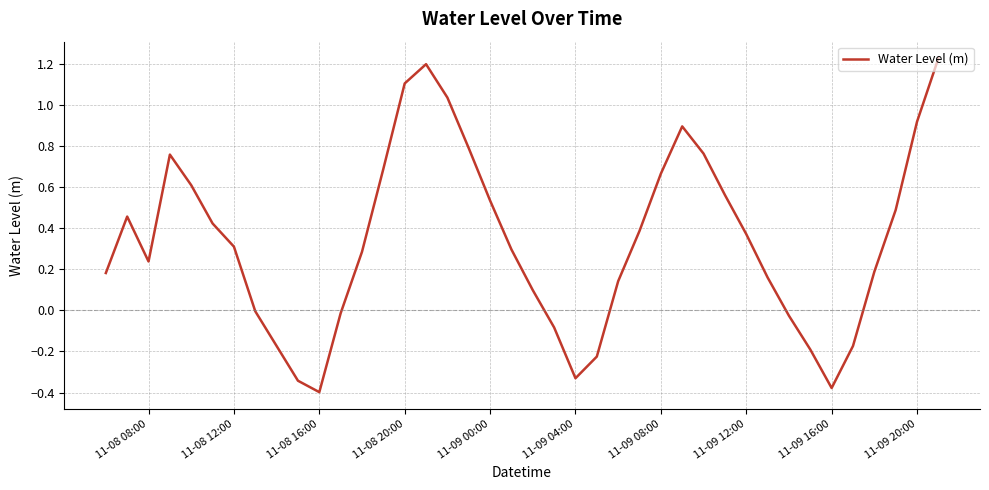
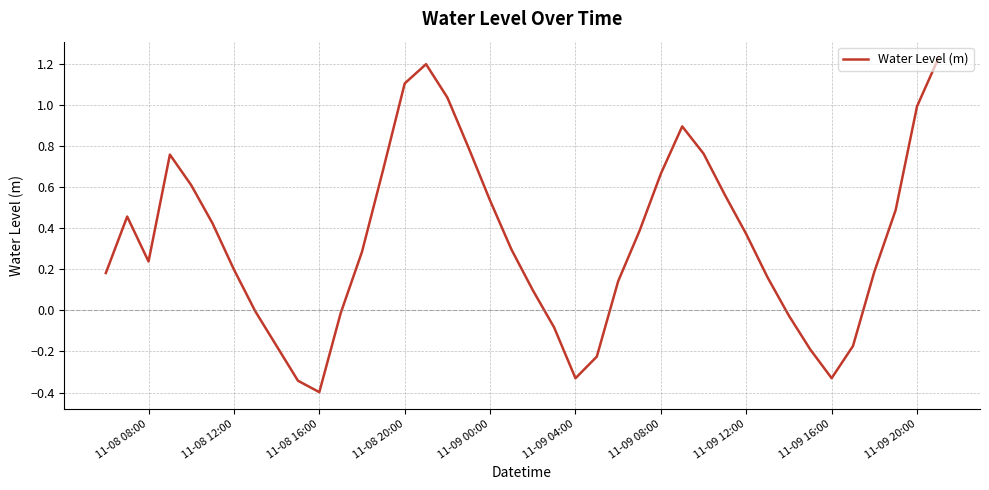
  {
    "11-08 08:00": 0.24,
-   "11-08 12:00": 0.31,
+   "11-08 12:00": 0.20,
    "11-08 16:00": -0.40,
    "11-08 20:00": 1.10,
    "11-09 00:00": 0.53,
    "11-09 04:00": -0.33,
    "11-09 08:00": 0.66,
    "11-09 12:00": 0.37,
-   "11-09 16:00": -0.38,
-   "11-09 20:00": 0.92
+   "11-09 16:00": -0.33,
+   "11-09 20:00": 0.99
  }
